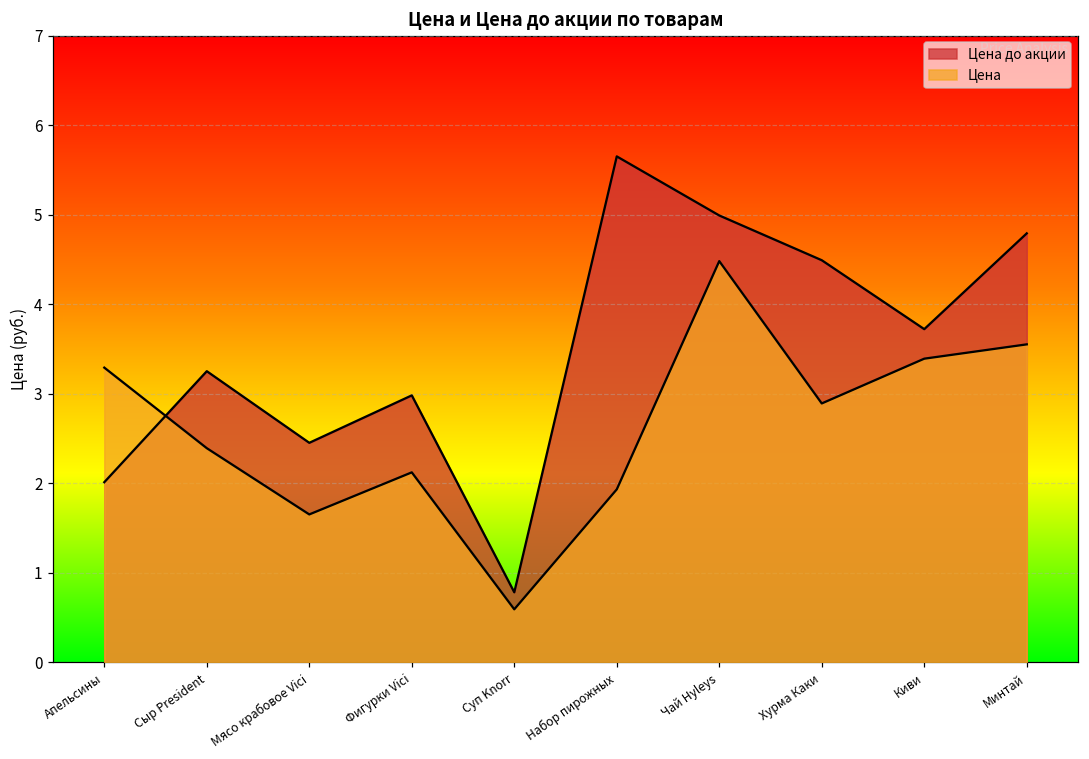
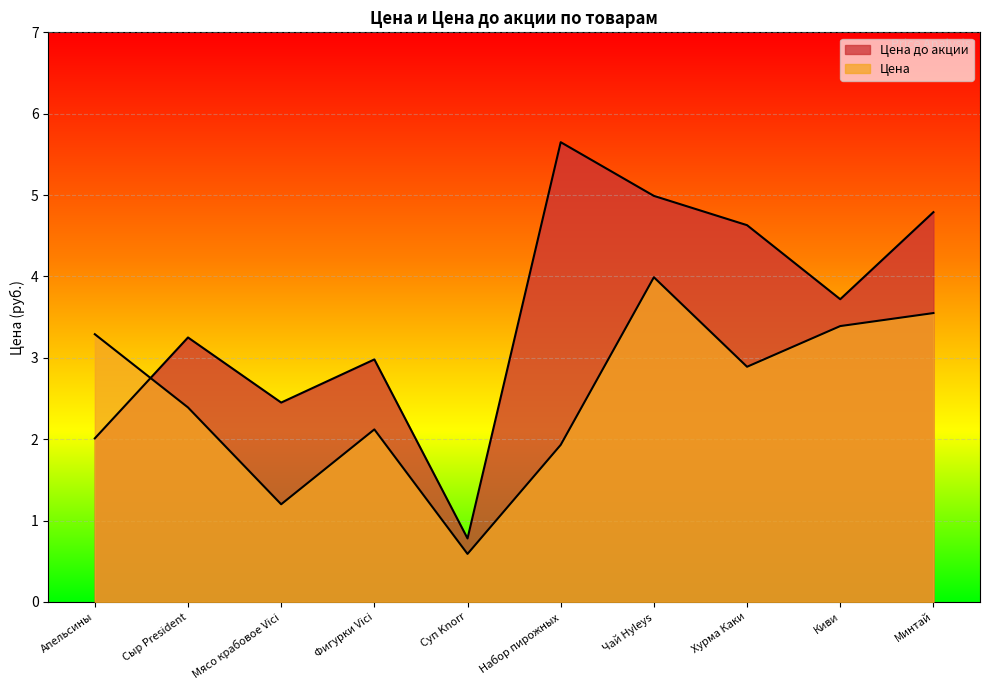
  {
    "Цена до акции": {
      "Апельсины": 2.0,
      "Сыр President": 3.3,
      "Мясо крабовое Vici": 2.5,
      "Фигурки Vici": 3.0,
      "Суп Knorr": 0.8,
      "Набор пирожных": 5.7,
      "Чай Hyleys": 5.0,
-     "Хурма Каки": 4.5,
+     "Хурма Каки": 4.6,
      "Киви": 3.7,
      "Минтай": 4.8
    },
    "Цена": {
      "Апельсины": 3.3,
      "Сыр President": 2.4,
-     "Мясо крабовое Vici": 1.7,
+     "Мясо крабовое Vici": 1.2,
      "Фигурки Vici": 2.1,
      "Суп Knorr": 0.6,
      "Набор пирожных": 1.9,
-     "Чай Hyleys": 4.5,
+     "Чай Hyleys": 4.0,
      "Хурма Каки": 2.9,
      "Киви": 3.4,
      "Минтай": 3.6
    }
  }
